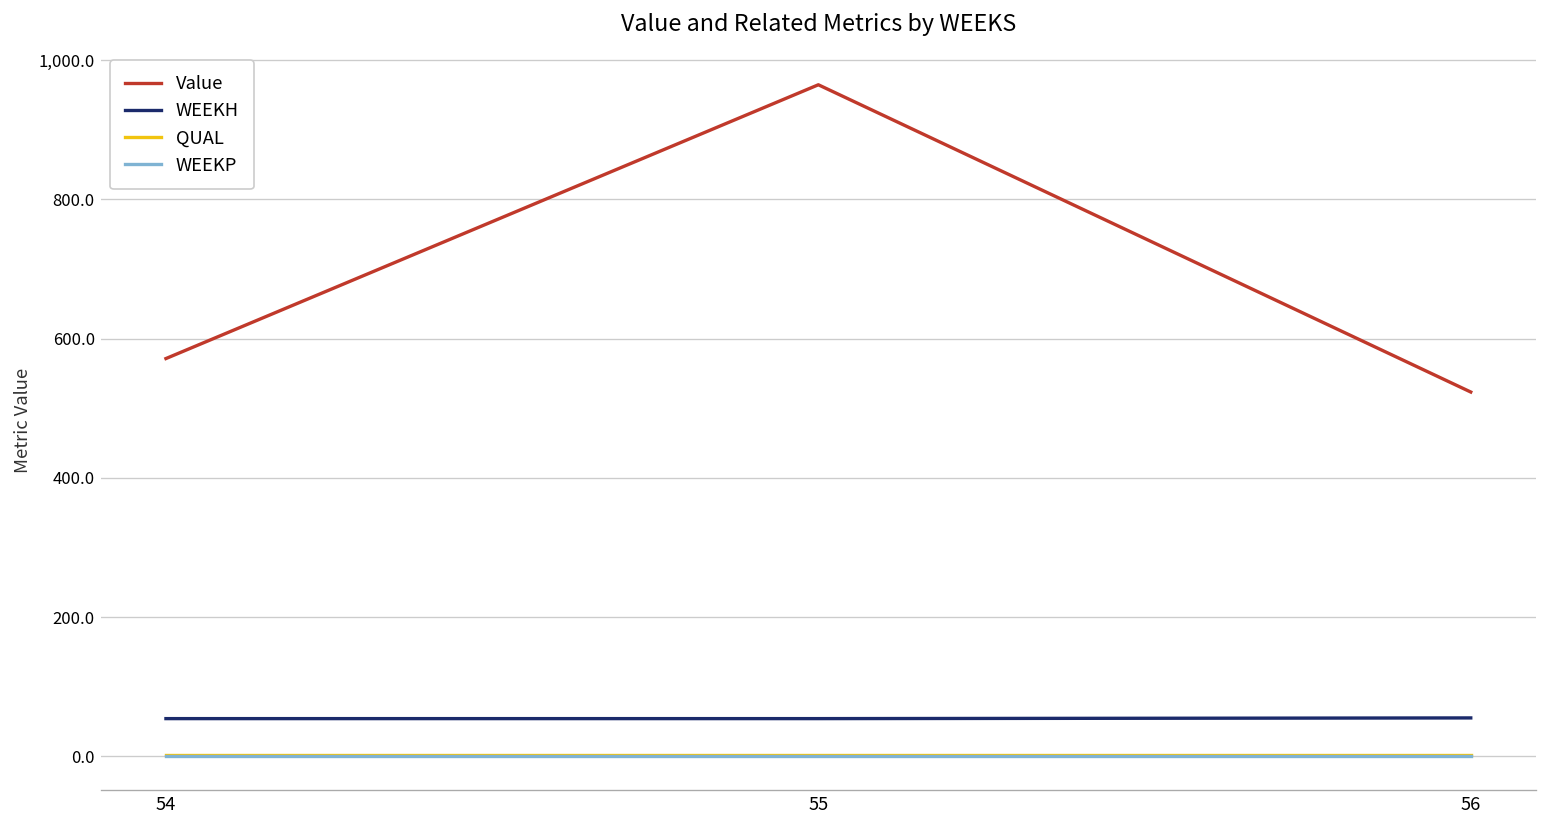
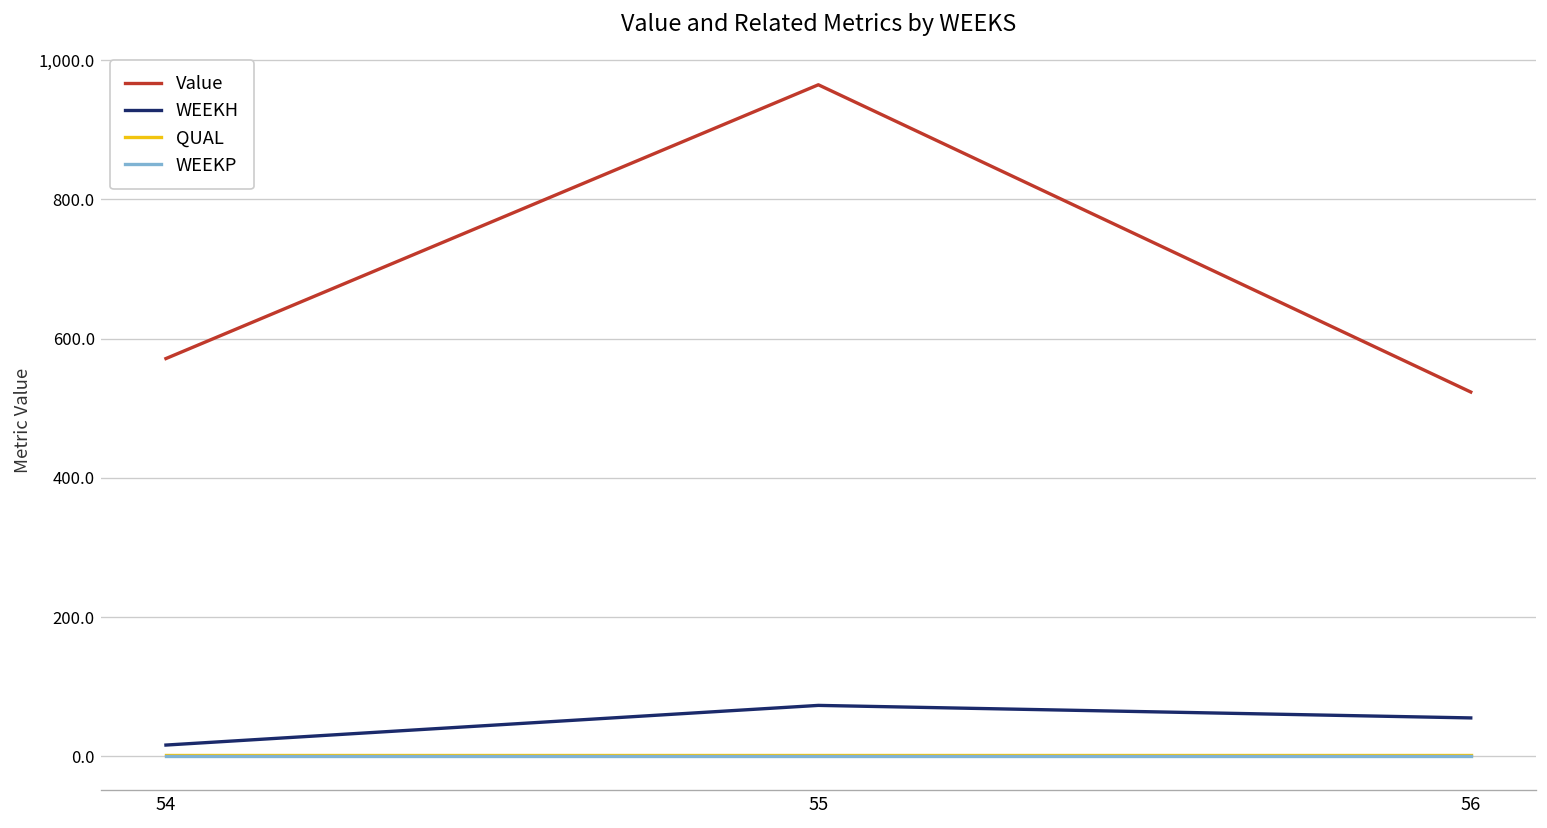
  {
    "Value": {
      "54": 570,
      "55": 960,
      "56": 520
    },
    "WEEKH": {
-     "54": 50,
-     "55": 50,
+     "54": 20,
+     "55": 70,
      "56": 60
    }
  }
